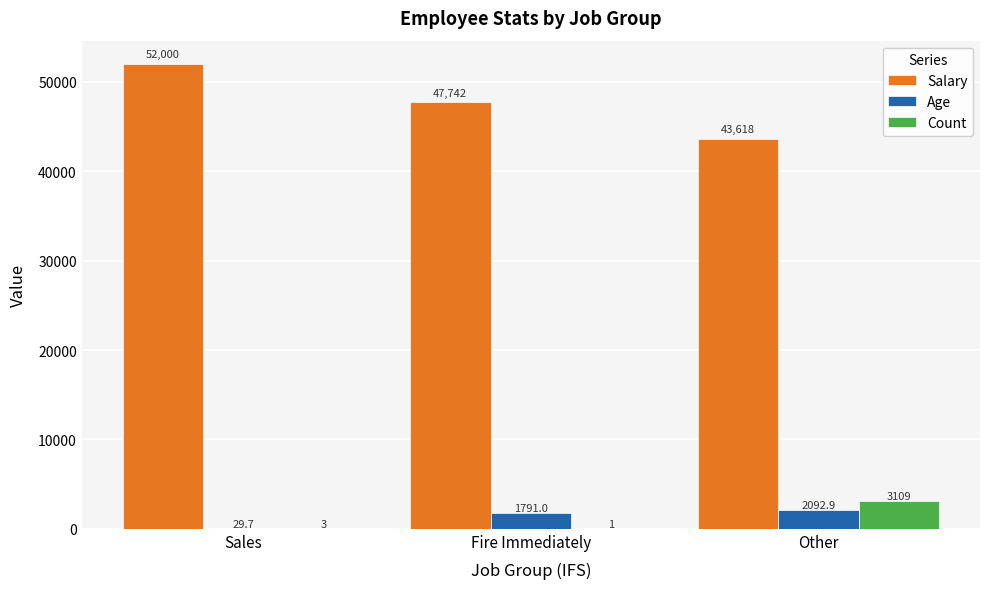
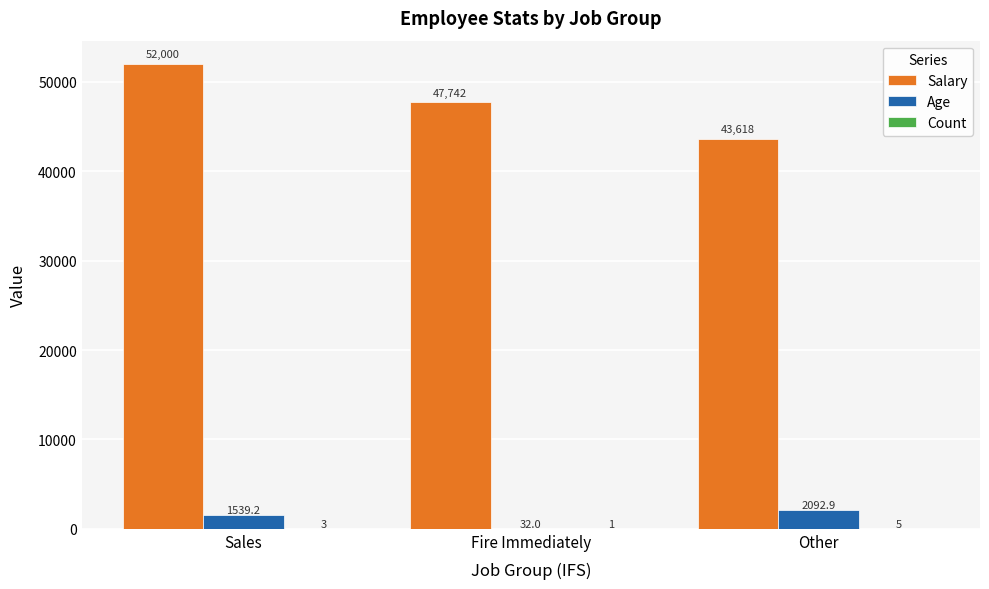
  {
    "Salary": {
      "Sales": "52,000",
      "Fire Immediately": "47,742",
      "Other": "43,618"
    },
    "Age": {
-     "Sales": "29.7",
-     "Fire Immediately": "1791.0",
+     "Sales": "1539.2",
+     "Fire Immediately": "32.0",
      "Other": "2092.9"
    },
    "Count": {
      "Sales": "3",
      "Fire Immediately": "1",
-     "Other": "3109"
+     "Other": "5"
    }
  }
